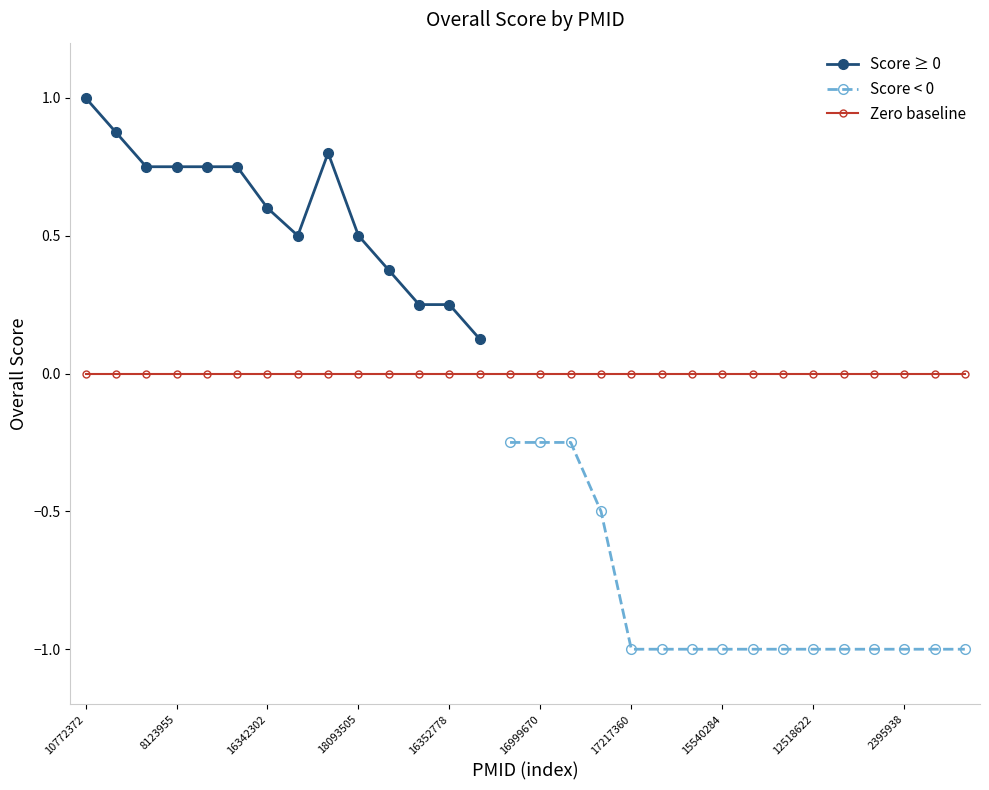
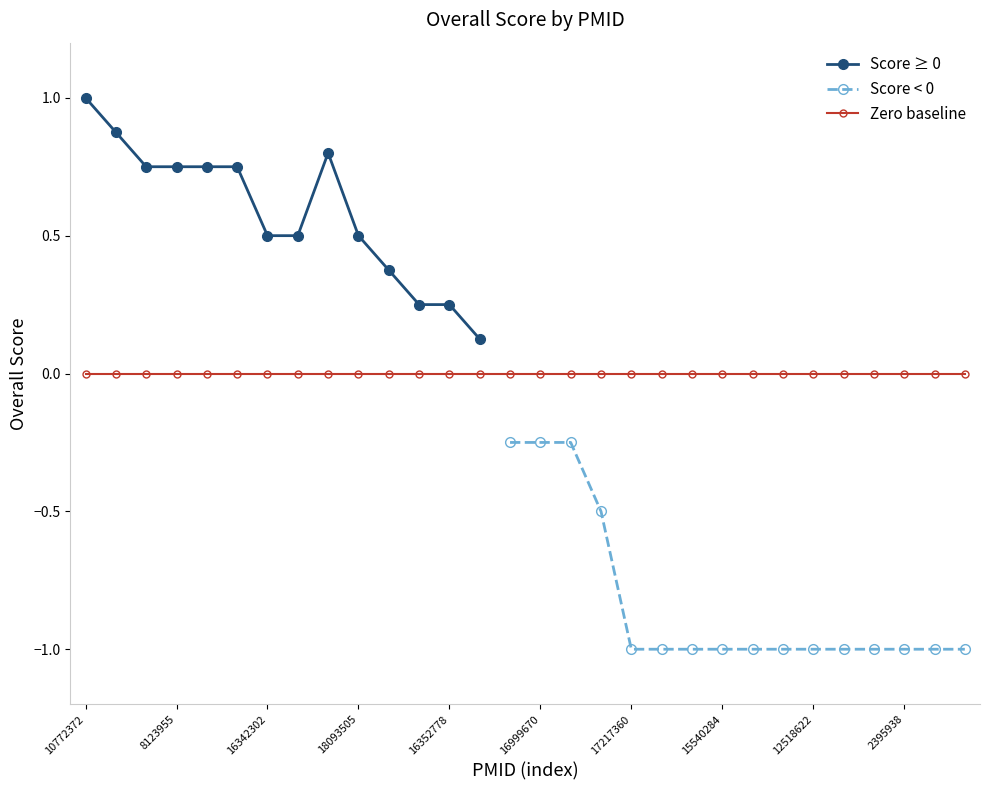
  {
    "Score ≥ 0": {
      "10772372": 1.0,
      "8123955": 0.75,
-     "16342302": 0.6,
+     "16342302": 0.5,
      "18093505": 0.5,
      "16352778": 0.25
    },
    "Score < 0": {
      "16999670": -0.25,
      "17217360": -1.0,
      "15540284": -1.0,
      "12518622": -1.0,
      "2395938": -1.0
    },
    "Zero baseline": {
      "10772372": 0.0,
      "8123955": 0.0,
      "16342302": 0.0,
      "18093505": 0.0,
      "16352778": 0.0,
      "16999670": 0.0,
      "17217360": 0.0,
      "15540284": 0.0,
      "12518622": 0.0,
      "2395938": 0.0
    }
  }
